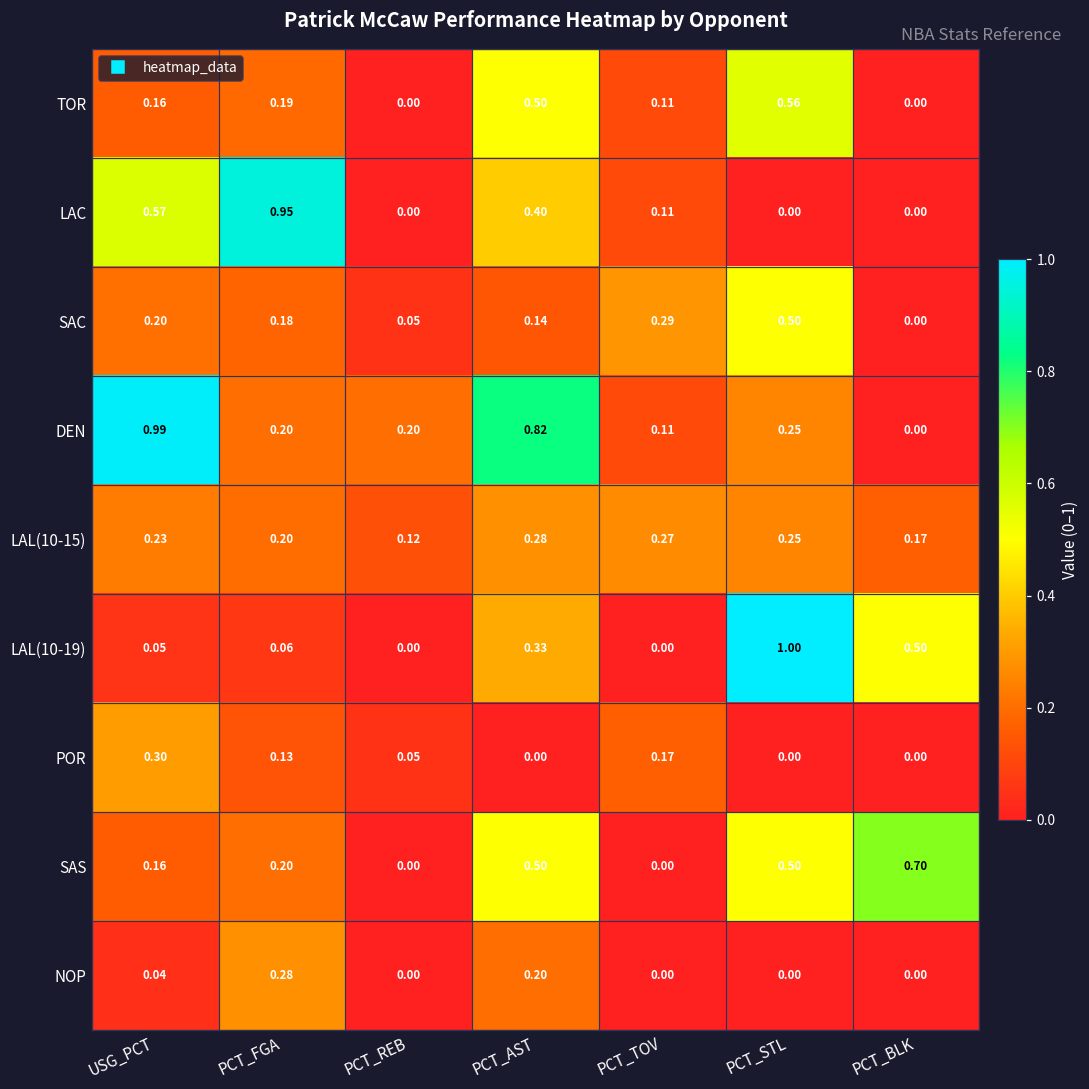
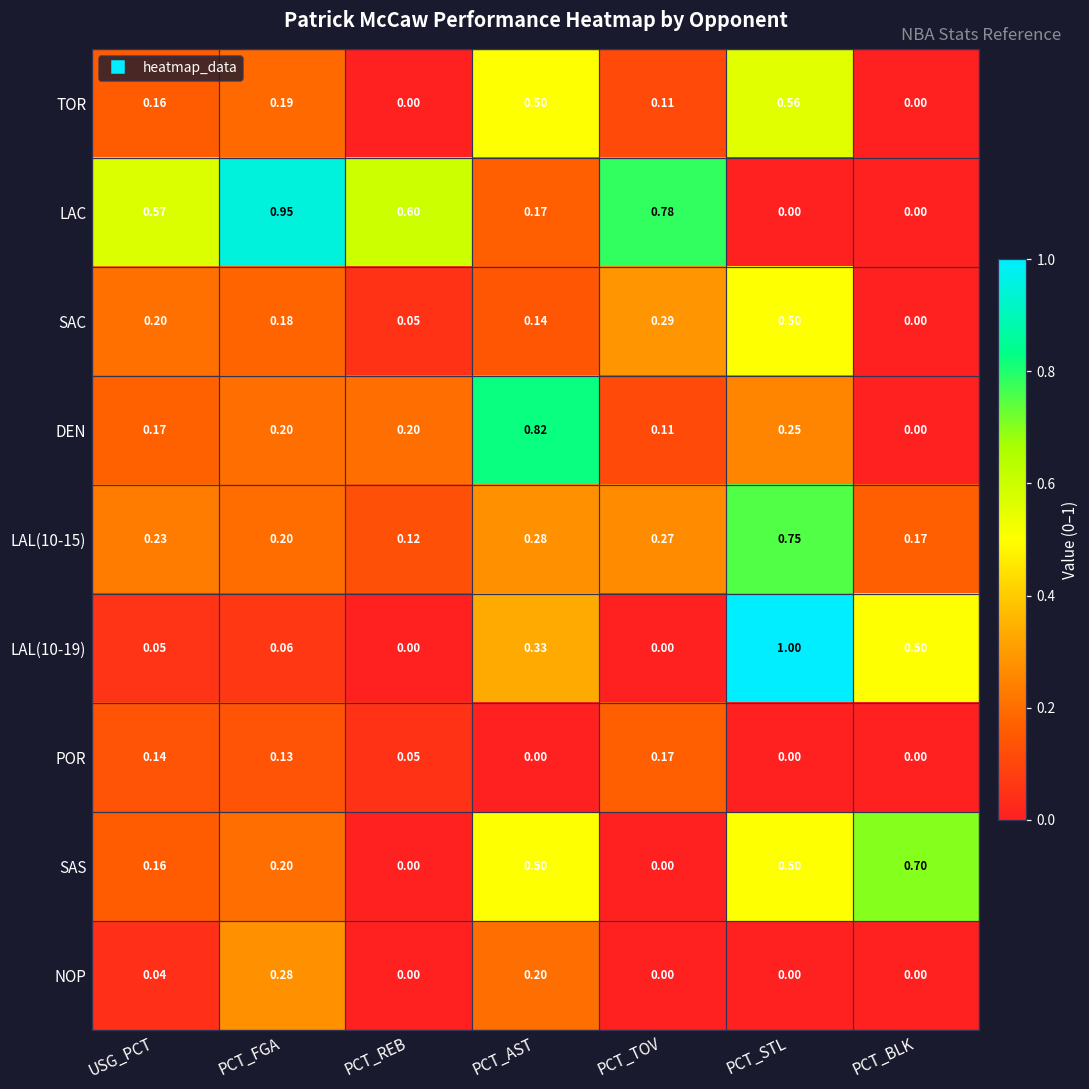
  {
    "TOR": {
      "USG_PCT": 0.16,
      "PCT_FGA": 0.19,
      "PCT_REB": 0.00,
      "PCT_AST": 0.50,
      "PCT_TOV": 0.11,
      "PCT_STL": 0.56,
      "PCT_BLK": 0.00
    },
    "LAC": {
      "USG_PCT": 0.57,
      "PCT_FGA": 0.95,
-     "PCT_REB": 0.00,
-     "PCT_AST": 0.40,
-     "PCT_TOV": 0.11,
+     "PCT_REB": 0.60,
+     "PCT_AST": 0.17,
+     "PCT_TOV": 0.78,
      "PCT_STL": 0.00,
      "PCT_BLK": 0.00
    },
    "SAC": {
      "USG_PCT": 0.20,
      "PCT_FGA": 0.18,
      "PCT_REB": 0.05,
      "PCT_AST": 0.14,
      "PCT_TOV": 0.29,
      "PCT_STL": 0.50,
      "PCT_BLK": 0.00
    },
    "DEN": {
-     "USG_PCT": 0.99,
+     "USG_PCT": 0.17,
      "PCT_FGA": 0.20,
      "PCT_REB": 0.20,
      "PCT_AST": 0.82,
      "PCT_TOV": 0.11,
      "PCT_STL": 0.25,
      "PCT_BLK": 0.00
    },
    "LAL(10-15)": {
      "USG_PCT": 0.23,
      "PCT_FGA": 0.20,
      "PCT_REB": 0.12,
      "PCT_AST": 0.28,
      "PCT_TOV": 0.27,
-     "PCT_STL": 0.25,
+     "PCT_STL": 0.75,
      "PCT_BLK": 0.17
    },
    "LAL(10-19)": {
      "USG_PCT": 0.05,
      "PCT_FGA": 0.06,
      "PCT_REB": 0.00,
      "PCT_AST": 0.33,
      "PCT_TOV": 0.00,
      "PCT_STL": 1.00,
      "PCT_BLK": 0.50
    },
    "POR": {
-     "USG_PCT": 0.30,
+     "USG_PCT": 0.14,
      "PCT_FGA": 0.13,
      "PCT_REB": 0.05,
      "PCT_AST": 0.00,
      "PCT_TOV": 0.17,
      "PCT_STL": 0.00,
      "PCT_BLK": 0.00
    },
    "SAS": {
      "USG_PCT": 0.16,
      "PCT_FGA": 0.20,
      "PCT_REB": 0.00,
      "PCT_AST": 0.50,
      "PCT_TOV": 0.00,
      "PCT_STL": 0.50,
      "PCT_BLK": 0.70
    },
    "NOP": {
      "USG_PCT": 0.04,
      "PCT_FGA": 0.28,
      "PCT_REB": 0.00,
      "PCT_AST": 0.20,
      "PCT_TOV": 0.00,
      "PCT_STL": 0.00,
      "PCT_BLK": 0.00
    }
  }
